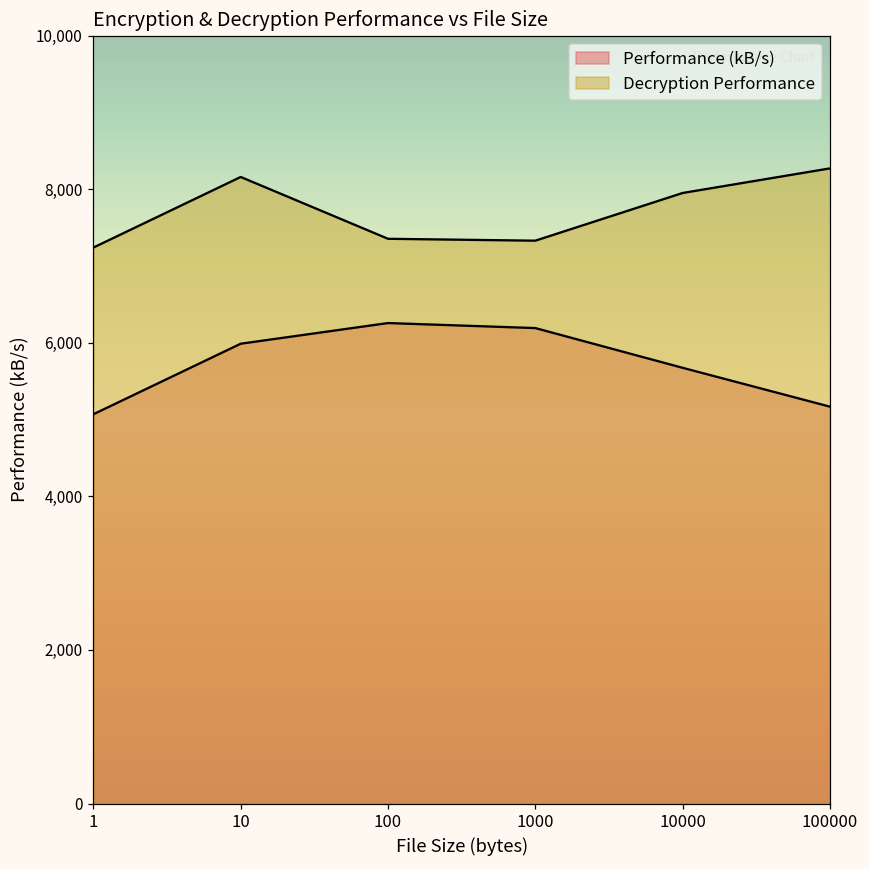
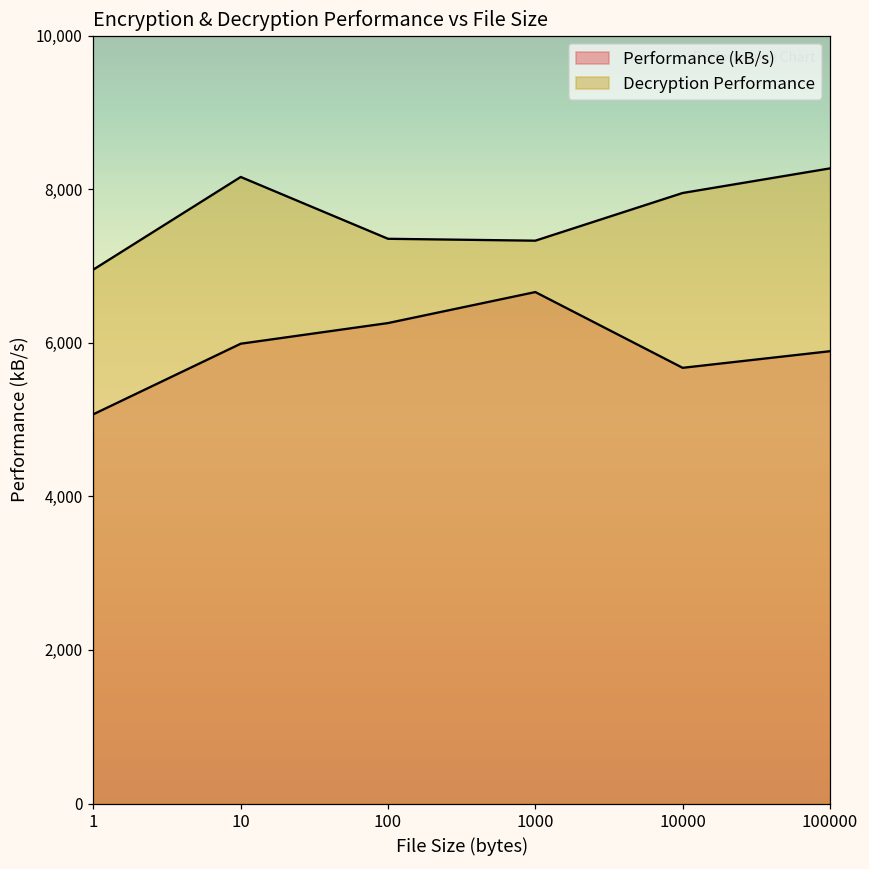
  {
    "Performance (kB/s)": {
      "1": "5,100",
      "10": "6,000",
      "100": "6,300",
-     "1000": "6,200",
+     "1000": "6,700",
      "10000": "5,700",
-     "100000": "5,200"
+     "100000": "5,900"
    },
    "Decryption Performance": {
-     "1": "7,200",
+     "1": "7,000",
      "10": "8,200",
      "100": "7,400",
      "1000": "7,300",
      "10000": "8,000",
      "100000": "8,300"
    }
  }
